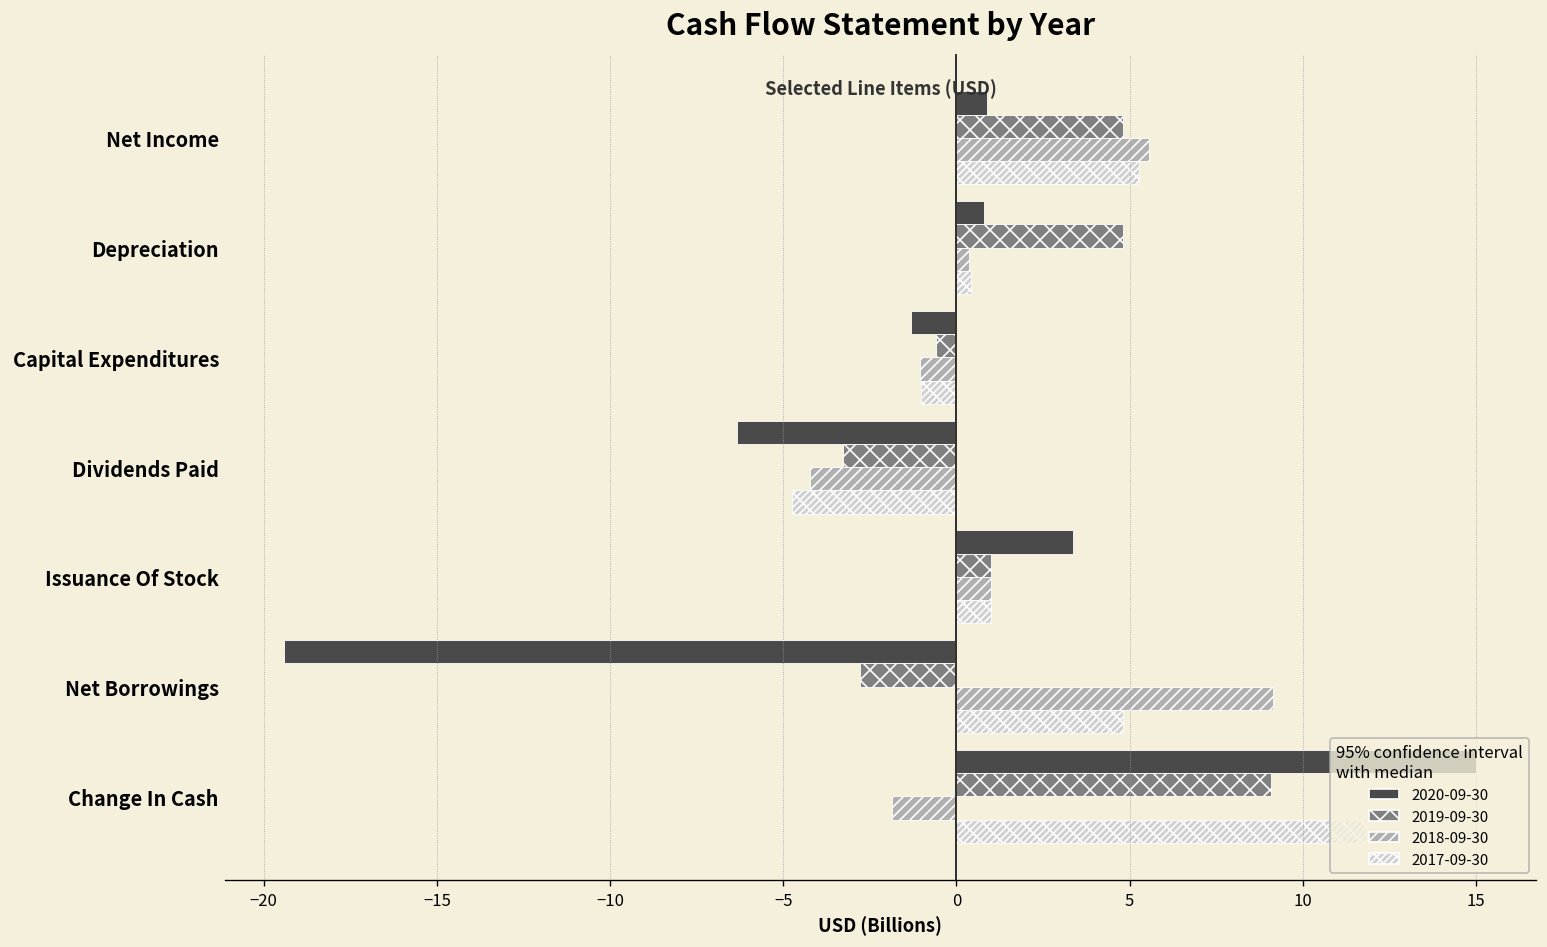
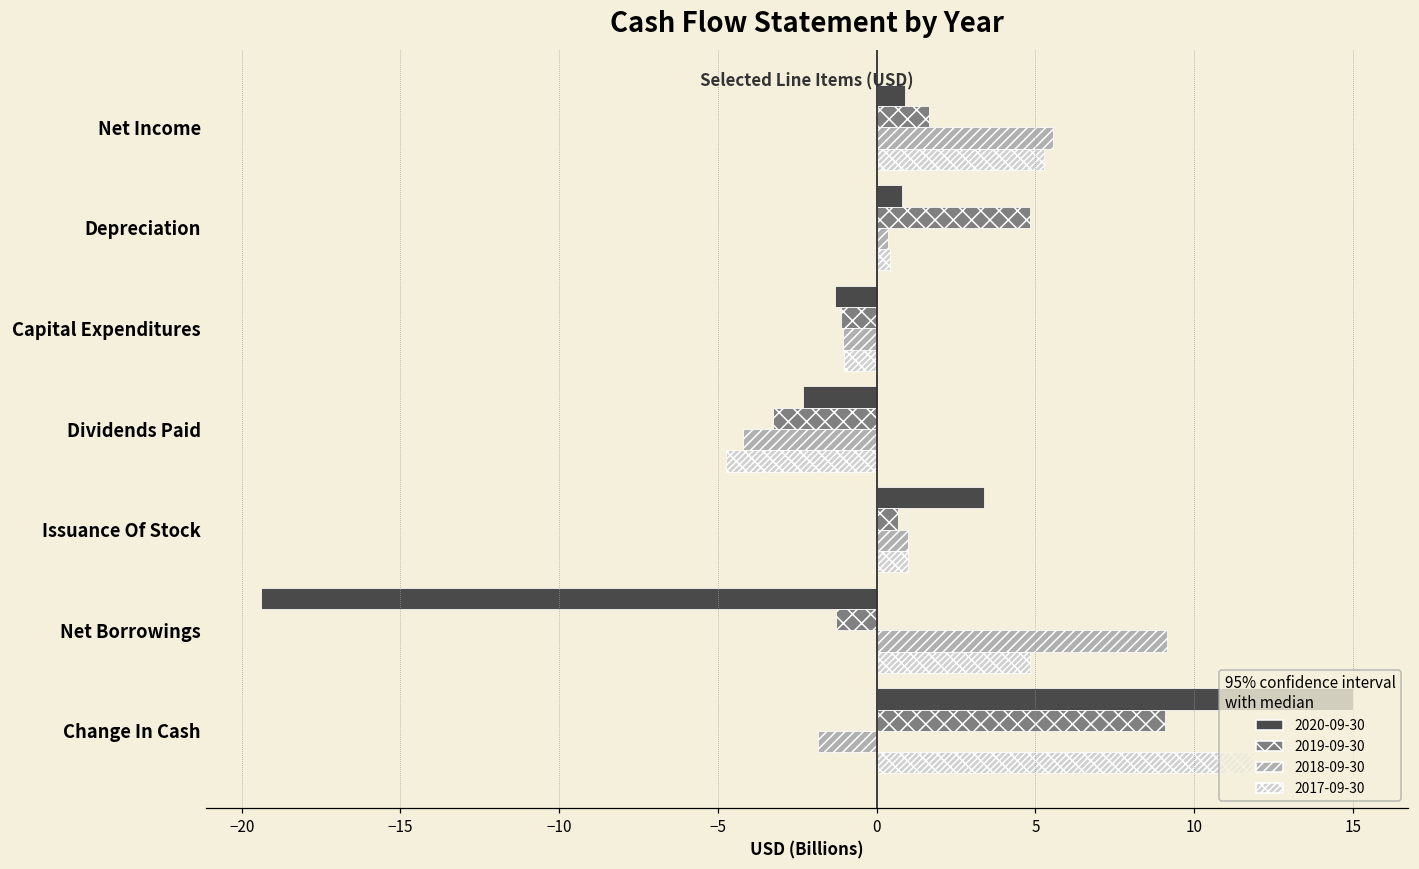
  {
    "2020-09-30": {
      "Net Income": 0.9,
      "Depreciation": 0.8,
      "Capital Expenditures": -1.3,
-     "Dividends Paid": -6.3,
+     "Dividends Paid": -2.3,
      "Issuance Of Stock": 3.4,
      "Net Borrowings": -19.4
    },
    "2019-09-30": {
-     "Net Income": 4.8,
+     "Net Income": 1.6,
      "Depreciation": 4.8,
-     "Capital Expenditures": -0.6,
+     "Capital Expenditures": -1.1,
      "Dividends Paid": -3.3,
-     "Issuance Of Stock": 1.0,
-     "Net Borrowings": -2.8,
+     "Issuance Of Stock": 0.7,
+     "Net Borrowings": -1.3,
      "Change In Cash": 9.1
    }
  }
